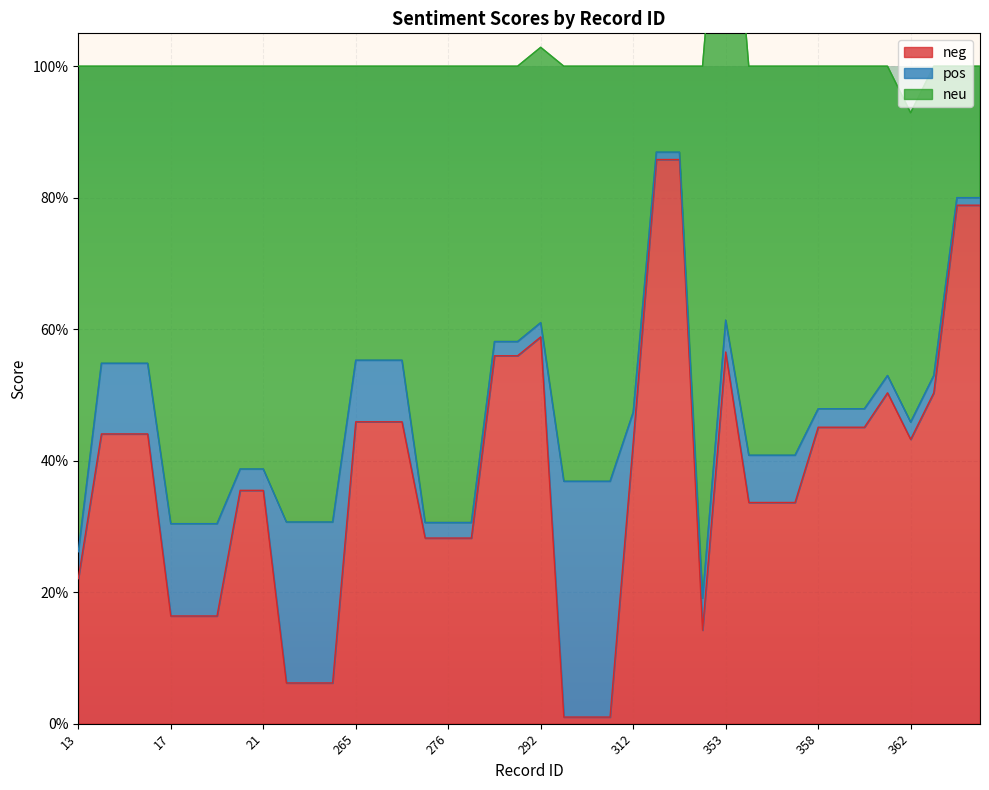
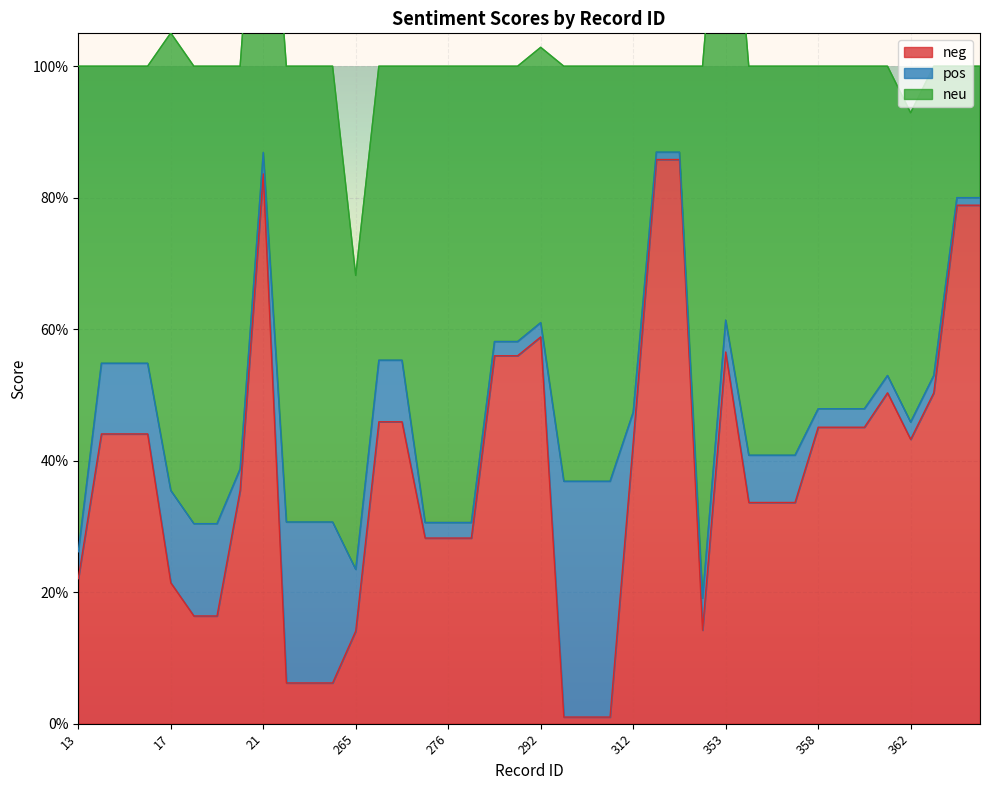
  {
    "neg": {
      "13": "22%",
-     "17": "16%",
-     "21": "35%",
-     "265": "46%",
+     "17": "21%",
+     "21": "84%",
+     "265": "14%",
      "276": "28%",
      "292": "59%",
      "312": "43%",
      "353": "57%",
      "358": "45%",
      "362": "43%"
    },
    "pos": {
      "13": "4%",
      "17": "14%",
      "21": "3%",
      "265": "9%",
      "276": "2%",
      "292": "2%",
      "312": "5%",
      "353": "5%",
      "358": "3%",
      "362": "3%"
    },
    "neu": {
      "13": "74%",
      "17": "70%",
      "265": "45%",
      "276": "69%",
      "292": "42%",
      "312": "53%",
      "358": "52%",
      "362": "47%"
    }
  }
